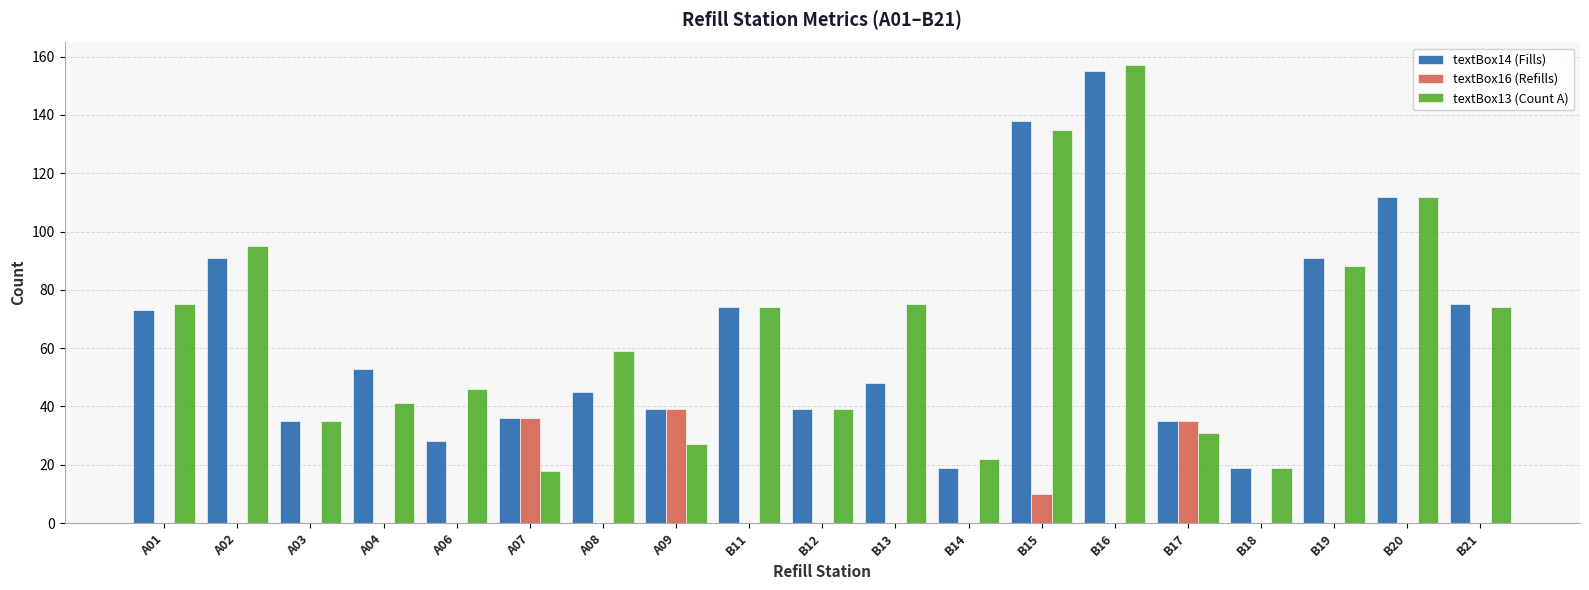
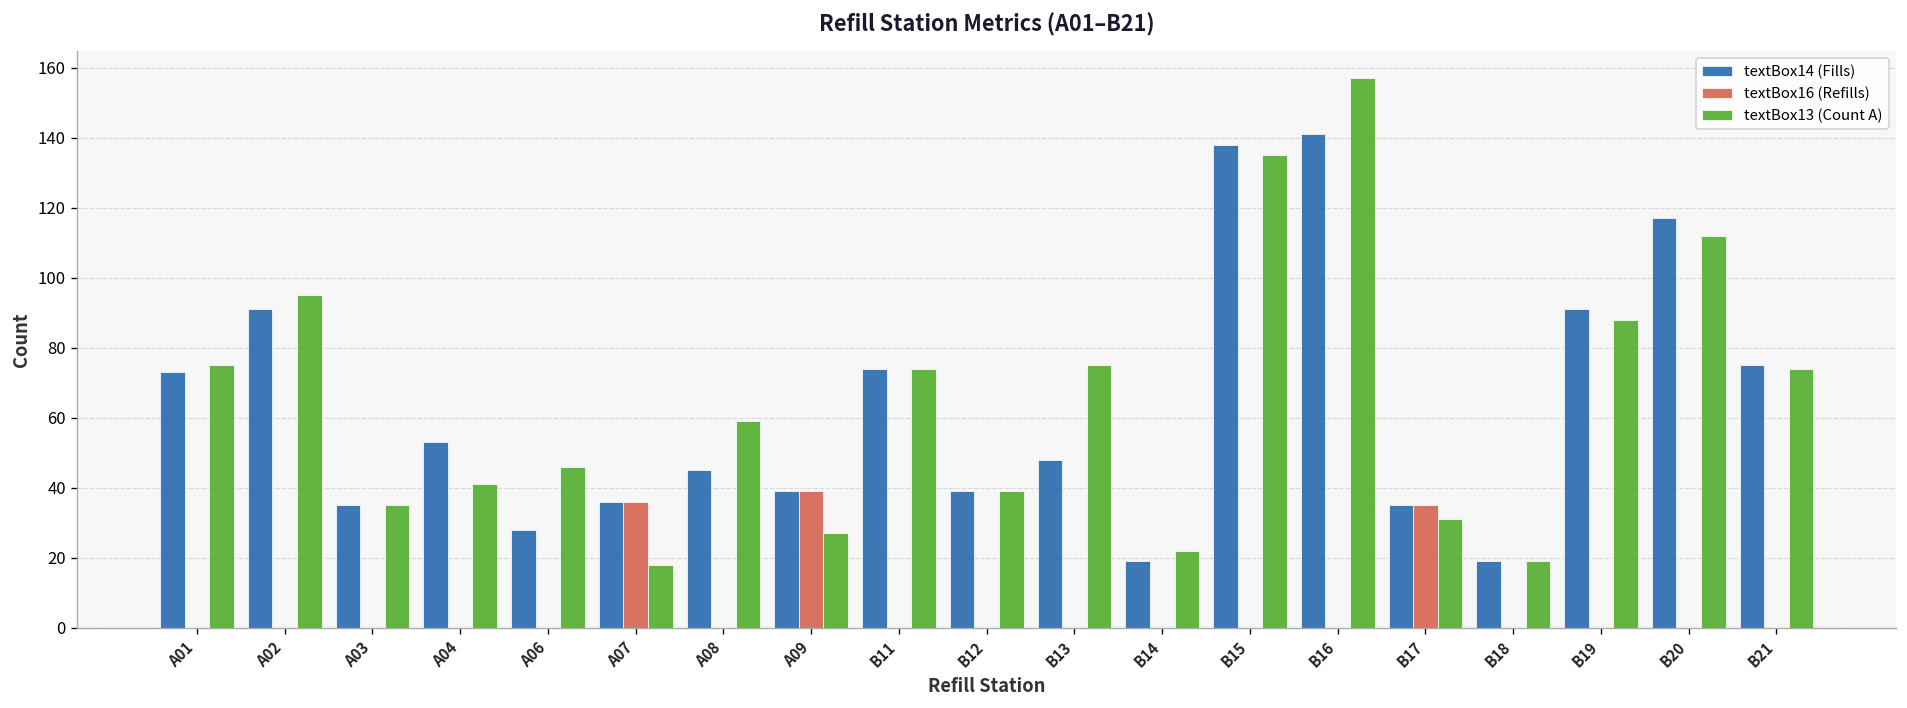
  {
    "textBox14 (Fills)": {
      "A01": 73,
      "A02": 91,
      "A03": 35,
      "A04": 53,
      "A06": 28,
      "A07": 36,
      "A08": 45,
      "A09": 39,
      "B11": 74,
      "B12": 39,
      "B13": 48,
      "B14": 19,
      "B15": 138,
-     "B16": 155,
+     "B16": 141,
      "B17": 35,
      "B18": 19,
      "B19": 91,
-     "B20": 112,
+     "B20": 117,
      "B21": 75
    },
    "textBox16 (Refills)": {
      "A01": 0,
      "A02": 0,
      "A03": 0,
      "A04": 0,
      "A06": 0,
      "A07": 36,
      "A08": 0,
      "A09": 39,
      "B11": 0,
      "B12": 0,
      "B13": 0,
      "B14": 0,
-     "B15": 10,
+     "B15": 0,
      "B16": 0,
      "B17": 35,
      "B18": 0,
      "B19": 0,
      "B20": 0,
      "B21": 0
    },
    "textBox13 (Count A)": {
      "A01": 75,
      "A02": 95,
      "A03": 35,
      "A04": 41,
      "A06": 46,
      "A07": 18,
      "A08": 59,
      "A09": 27,
      "B11": 74,
      "B12": 39,
      "B13": 75,
      "B14": 22,
      "B15": 135,
      "B16": 157,
      "B17": 31,
      "B18": 19,
      "B19": 88,
      "B20": 112,
      "B21": 74
    }
  }
